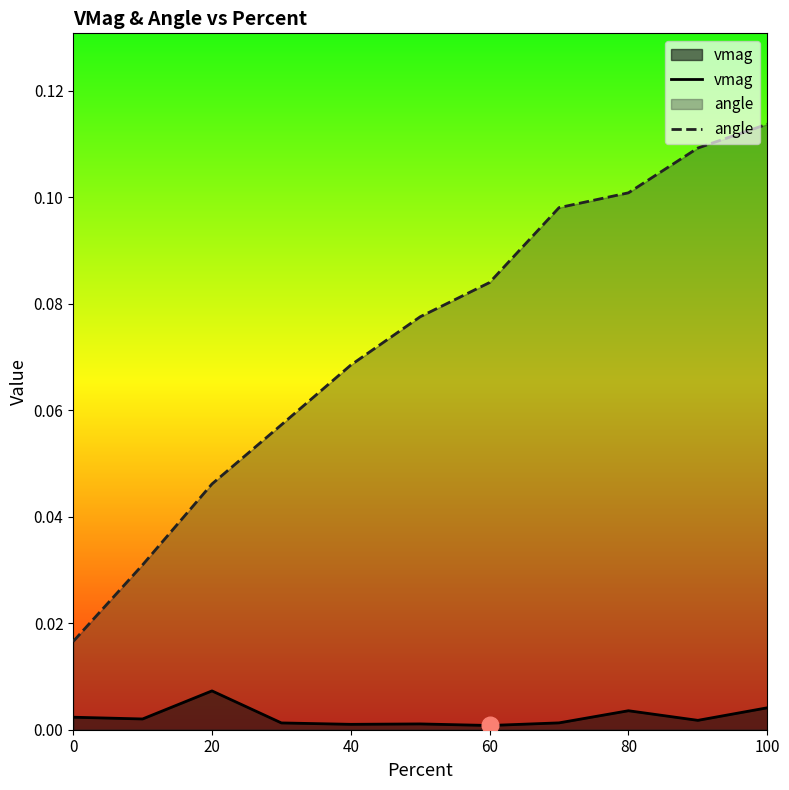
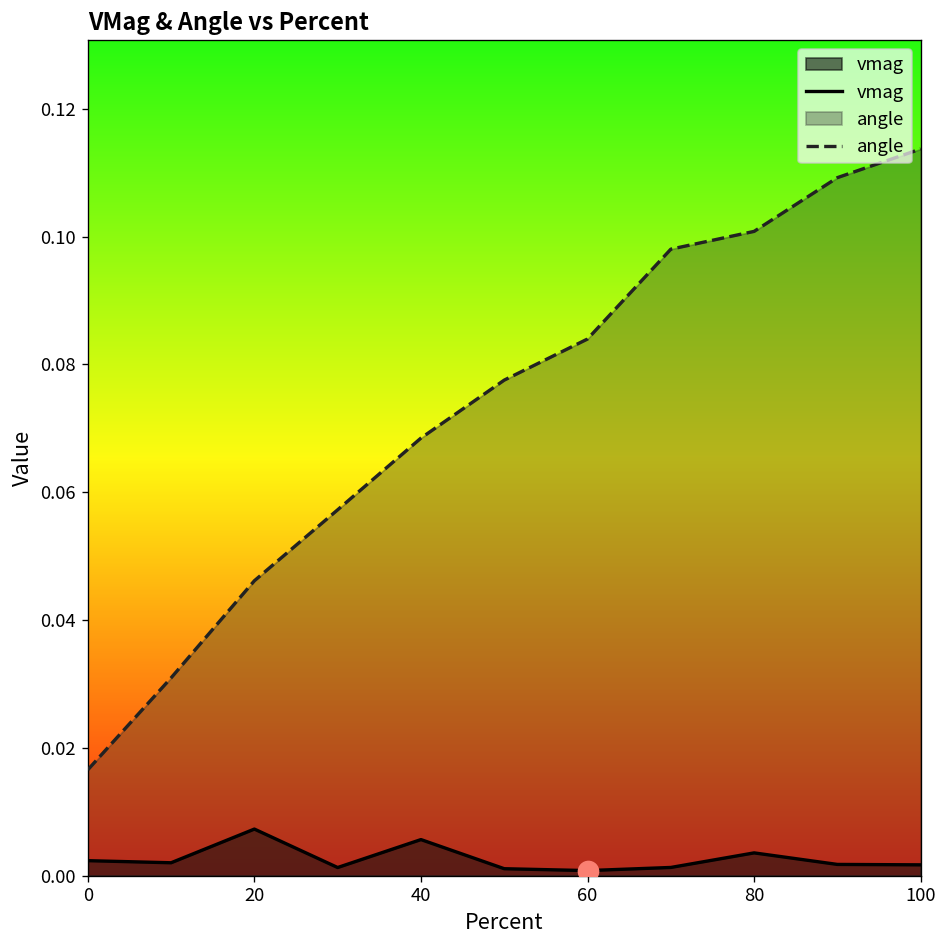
  {
    "vmag": {
      "0": 0.002,
      "20": 0.007,
-     "40": 0.001,
+     "40": 0.006,
      "80": 0.004,
-     "100": 0.004
+     "100": 0.002
    },
    "angle": {
      "0": 0.017,
      "20": 0.046,
      "40": 0.068,
      "60": 0.084,
      "80": 0.101,
      "100": 0.114
    }
  }
